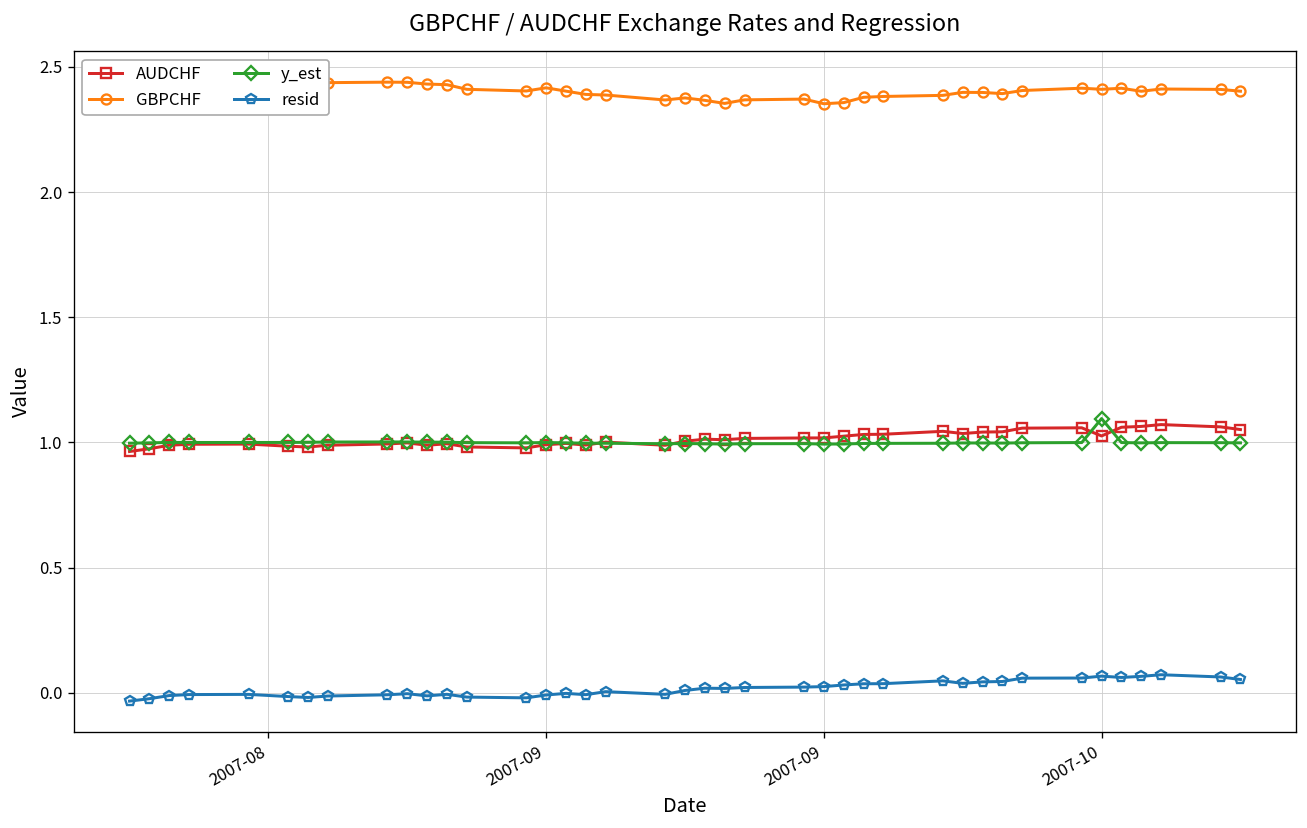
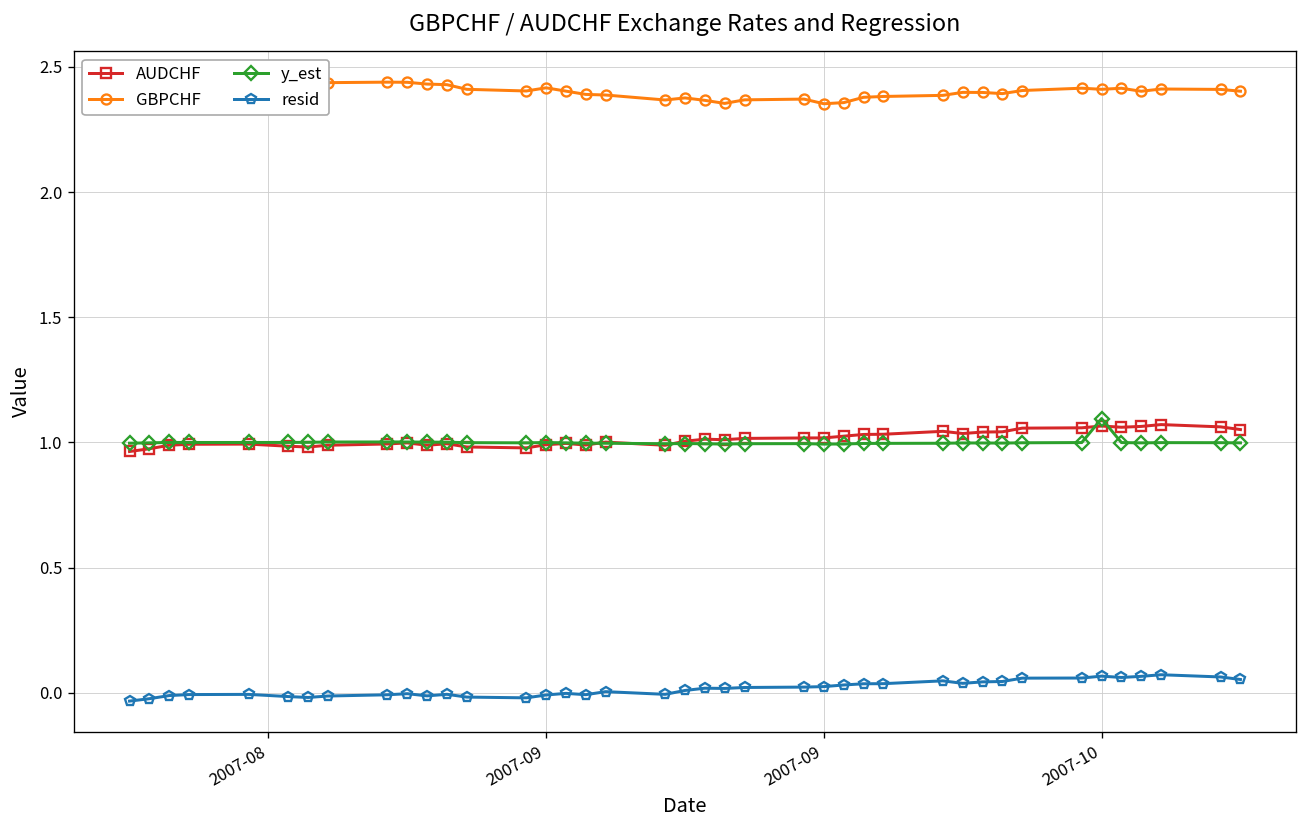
  {
    "AUDCHF": {
-     "2007-10": 1.03
+     "2007-10": 1.07
    },
    "GBPCHF": {
      "2007-10": 2.41
    },
    "y_est": {
      "2007-10": 1.10
    },
    "resid": {
      "2007-10": 0.07
    }
  }
